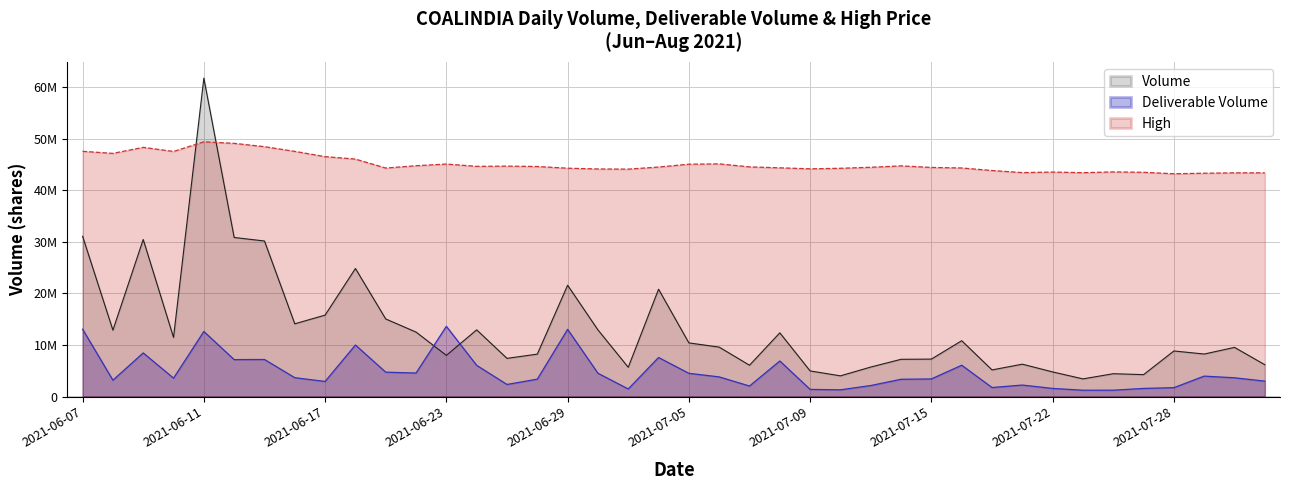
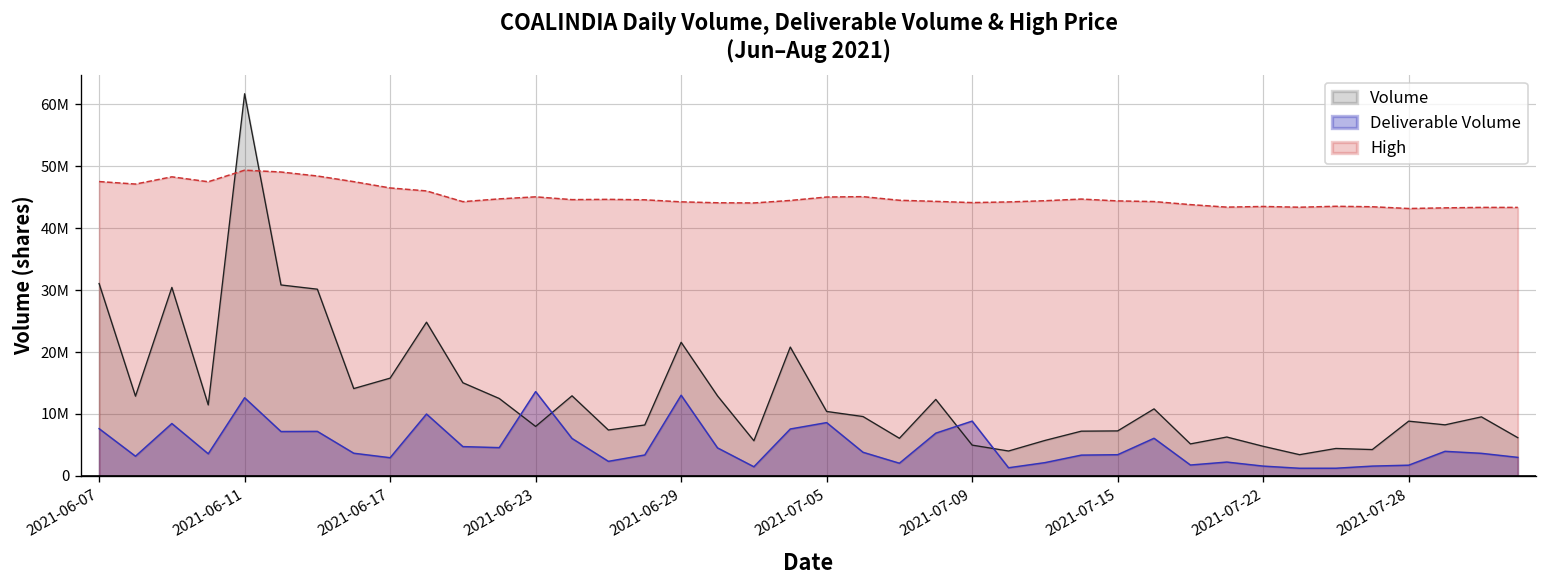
  {
    "Deliverable Volume": {
-     "2021-06-07": 13000000,
+     "2021-06-07": 8000000,
      "2021-06-11": 13000000,
      "2021-06-17": 3000000,
      "2021-06-23": 14000000,
      "2021-06-29": 13000000,
-     "2021-07-05": 5000000,
-     "2021-07-09": 1000000,
+     "2021-07-05": 9000000,
+     "2021-07-09": 9000000,
      "2021-07-15": 3000000,
      "2021-07-22": 2000000,
      "2021-07-28": 2000000
    }
  }
